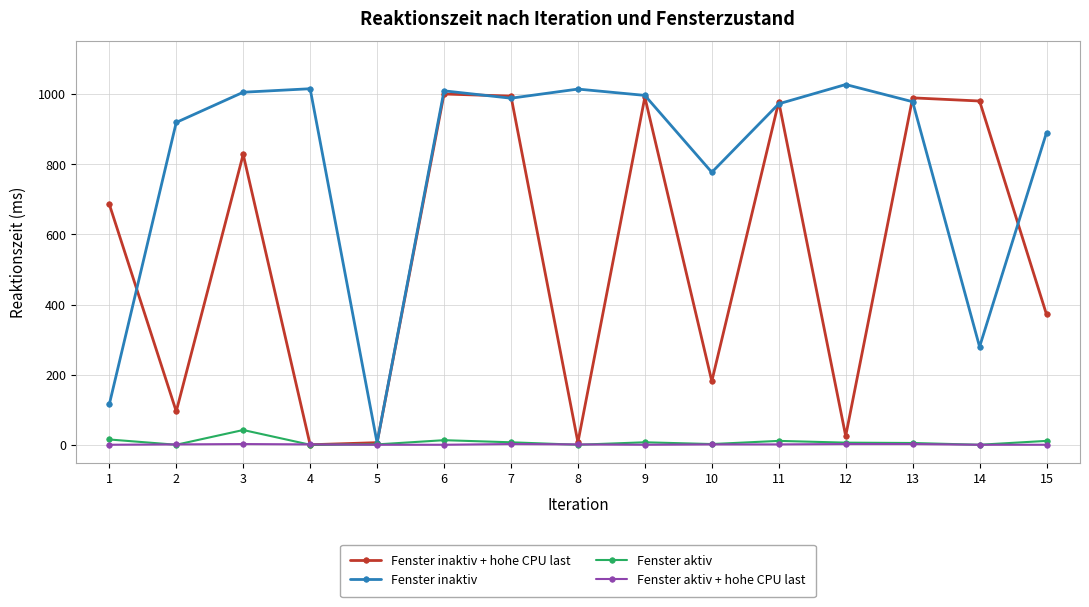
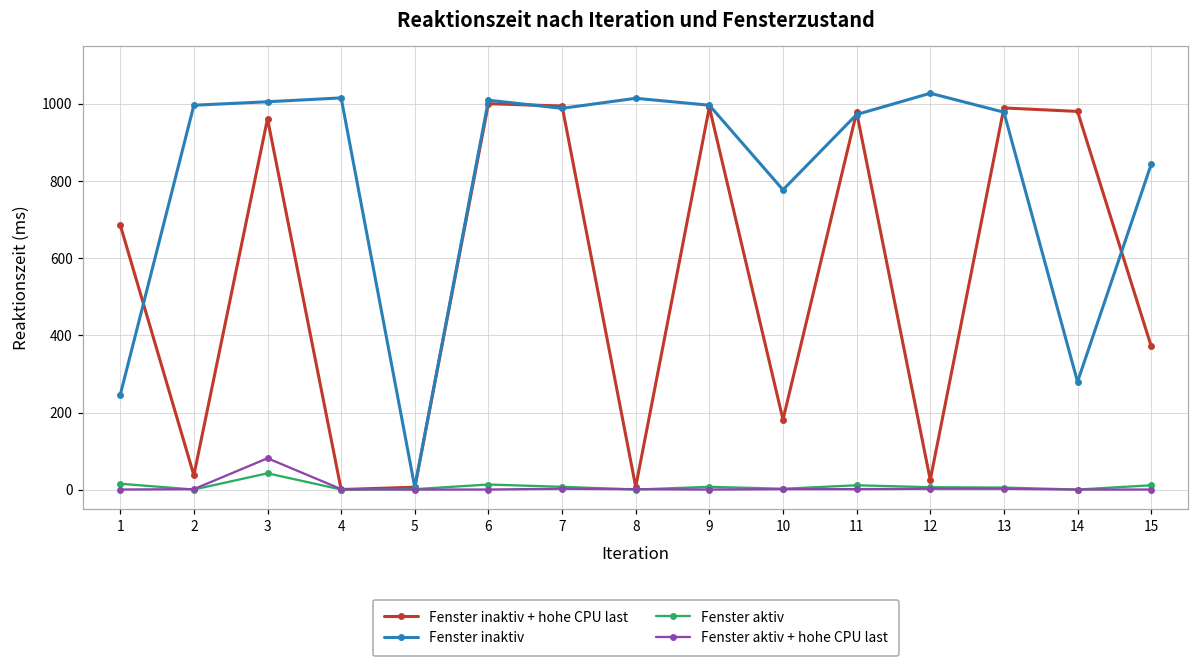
  {
    "Fenster inaktiv + hohe CPU last": {
      "1": 690,
-     "2": 100,
-     "3": 830,
+     "2": 40,
+     "3": 960,
      "6": 1000,
      "10": 180,
      "12": 30,
      "13": 990,
      "14": 980,
      "15": 370
    },
    "Fenster inaktiv": {
-     "1": 120,
-     "2": 920,
+     "1": 250,
+     "2": 1000,
      "3": 1010,
      "4": 1020,
      "6": 1010,
      "8": 1010,
      "10": 780,
      "12": 1030,
      "13": 980,
      "14": 280,
-     "15": 890
+     "15": 840
    },
    "Fenster aktiv": {
      "1": 20,
      "3": 40,
      "6": 10,
      "11": 10,
      "15": 10
    },
    "Fenster aktiv + hohe CPU last": {
      "1": 0,
-     "3": 0,
+     "3": 80,
      "6": 0,
      "11": 0,
      "15": 0
    }
  }
